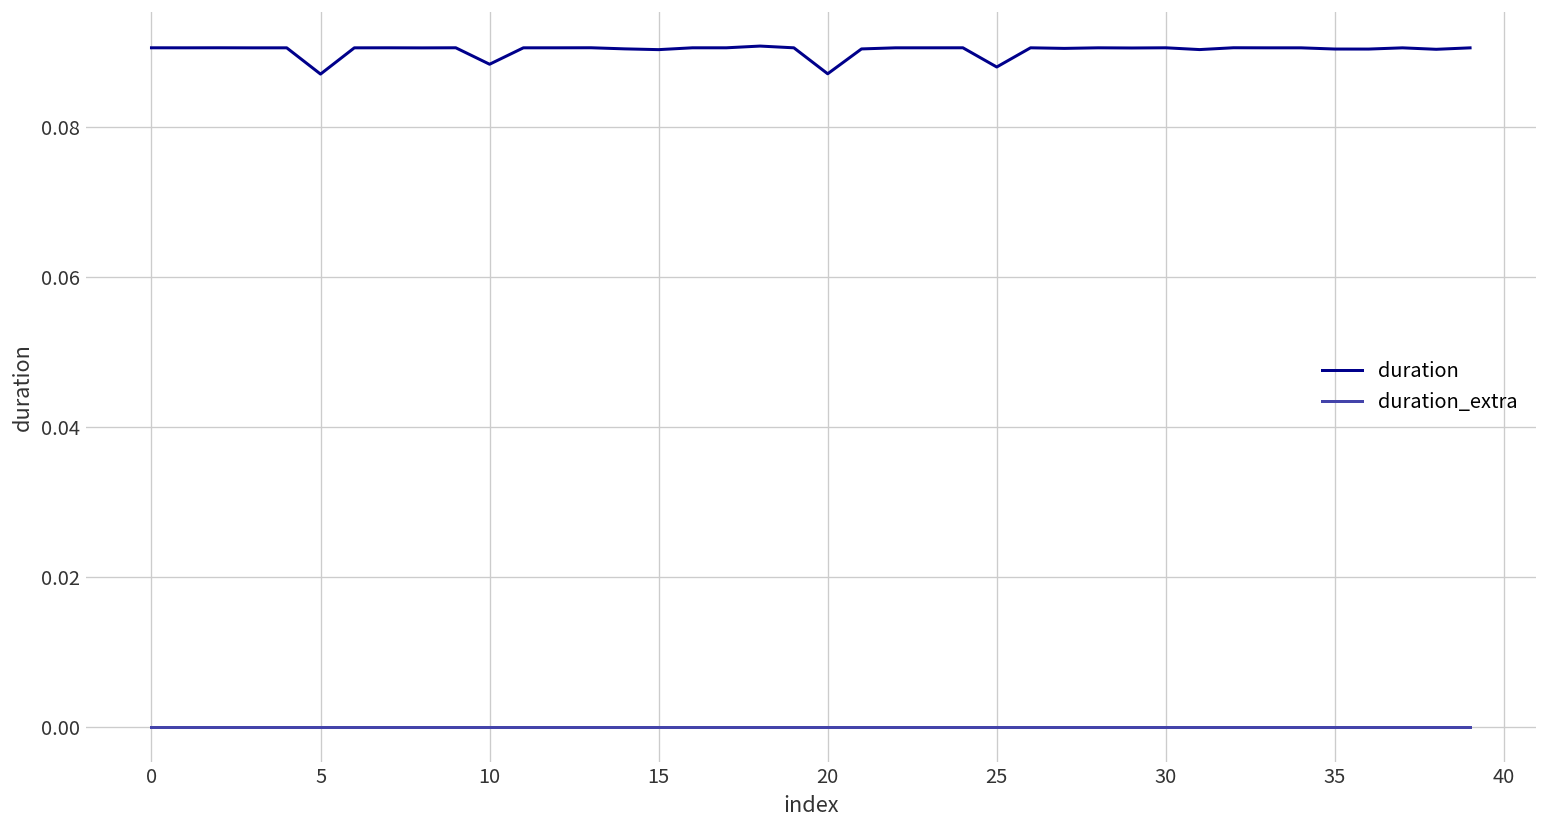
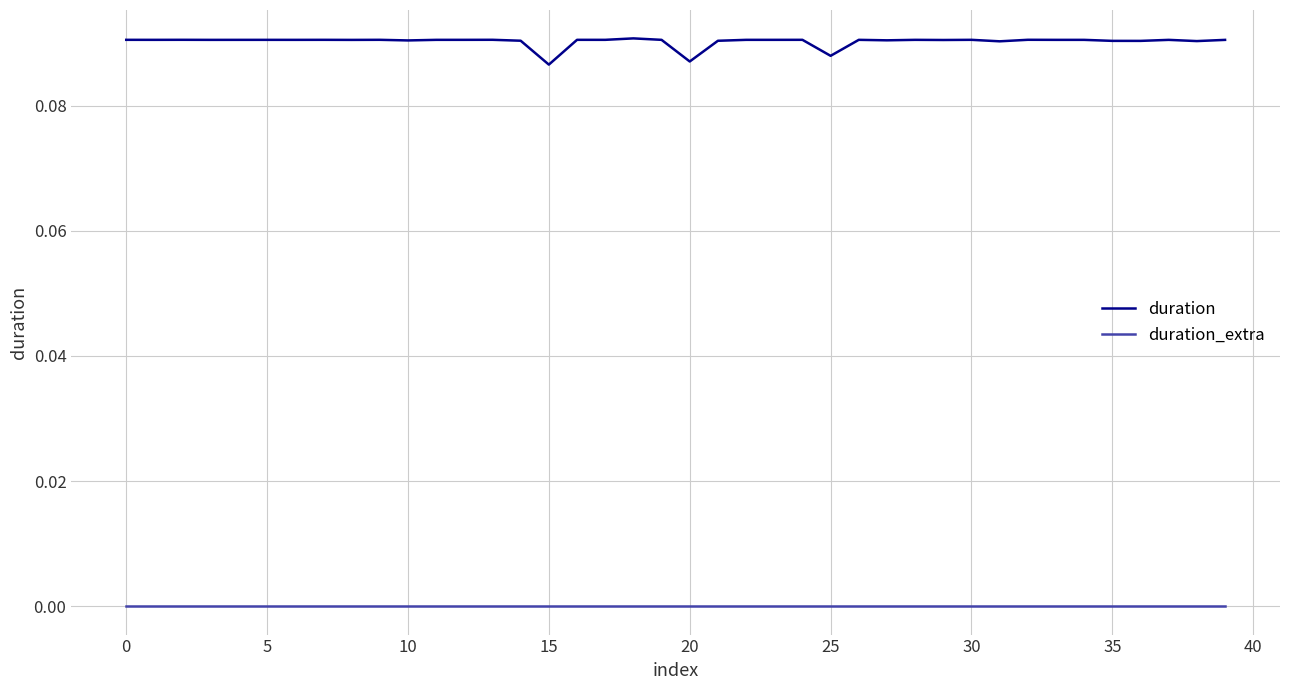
  {
    "duration": {
      "0": 0.091,
-     "5": 0.087,
-     "10": 0.088,
-     "15": 0.090,
+     "5": 0.091,
+     "10": 0.090,
+     "15": 0.087,
      "20": 0.087,
      "25": 0.088,
      "30": 0.091,
      "35": 0.090
    },
    "duration_extra": {
      "0": 0.000,
      "5": 0.000,
      "10": 0.000,
      "15": 0.000,
      "20": 0.000,
      "25": 0.000,
      "30": 0.000,
      "35": 0.000
    }
  }
